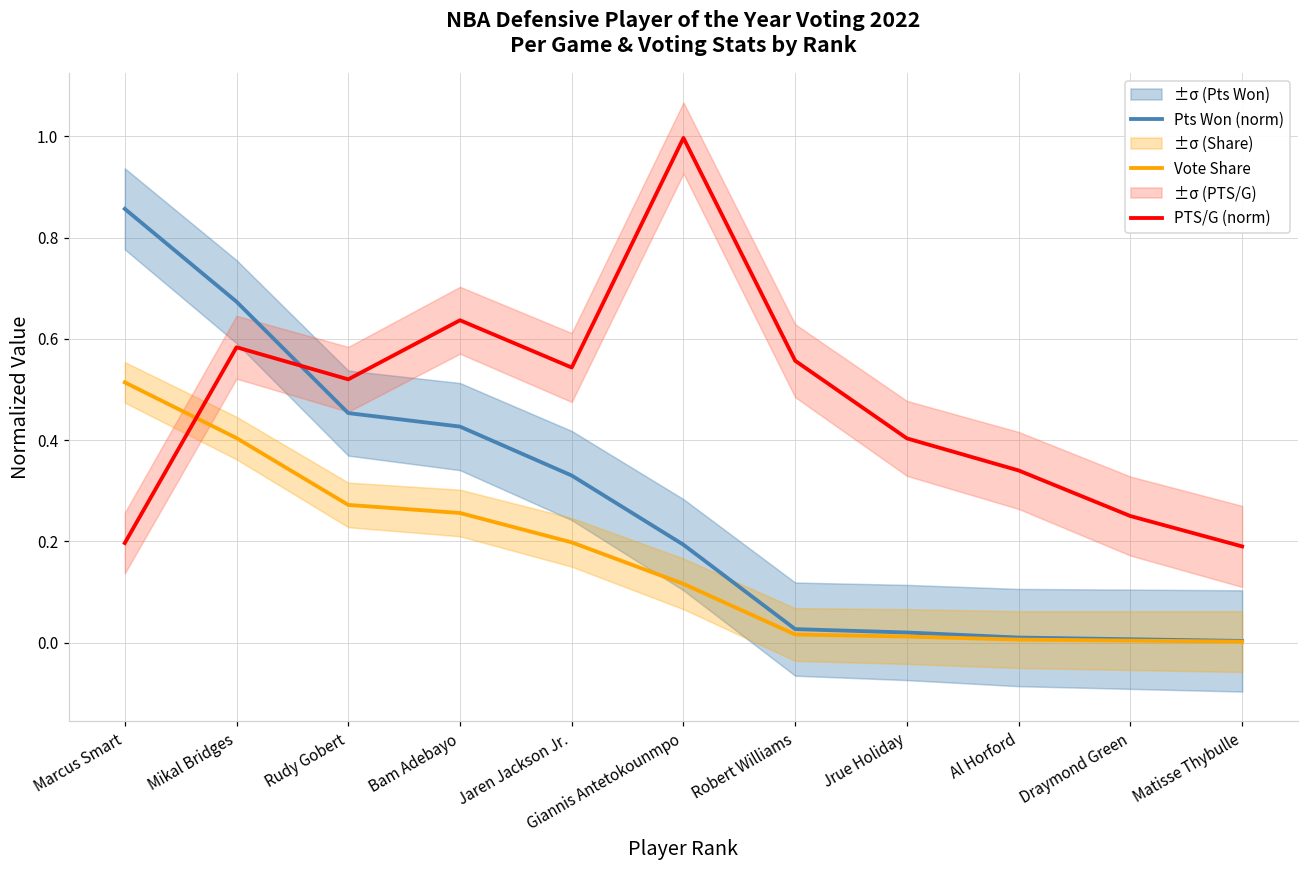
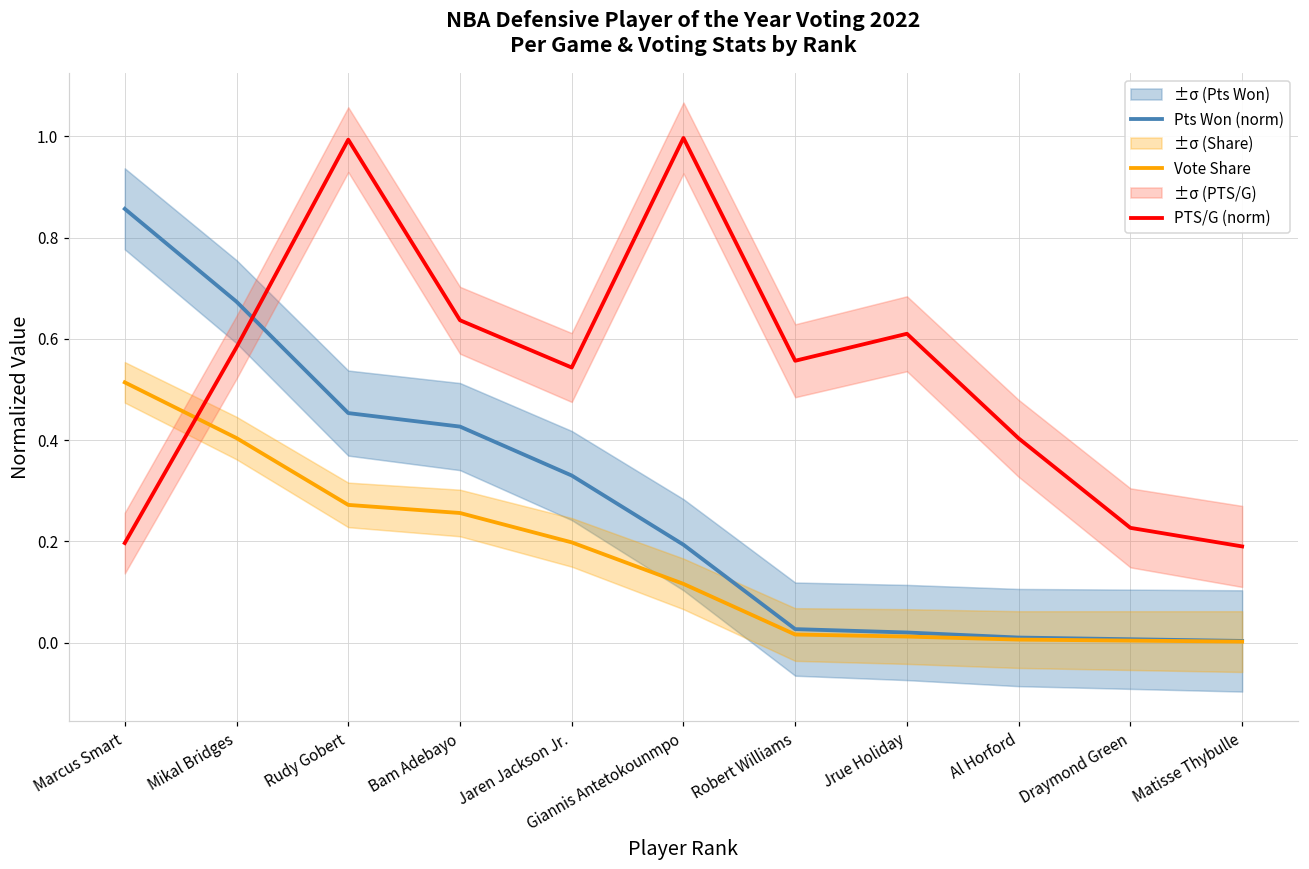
  {
    "PTS/G (norm)": {
      "Marcus Smart": 0.20,
      "Mikal Bridges": 0.58,
-     "Rudy Gobert": 0.52,
+     "Rudy Gobert": 0.99,
      "Bam Adebayo": 0.64,
      "Jaren Jackson Jr.": 0.54,
      "Giannis Antetokounmpo": 1.00,
      "Robert Williams": 0.56,
-     "Jrue Holiday": 0.40,
-     "Al Horford": 0.34,
-     "Draymond Green": 0.25,
+     "Jrue Holiday": 0.61,
+     "Al Horford": 0.40,
+     "Draymond Green": 0.23,
      "Matisse Thybulle": 0.19
    }
  }
